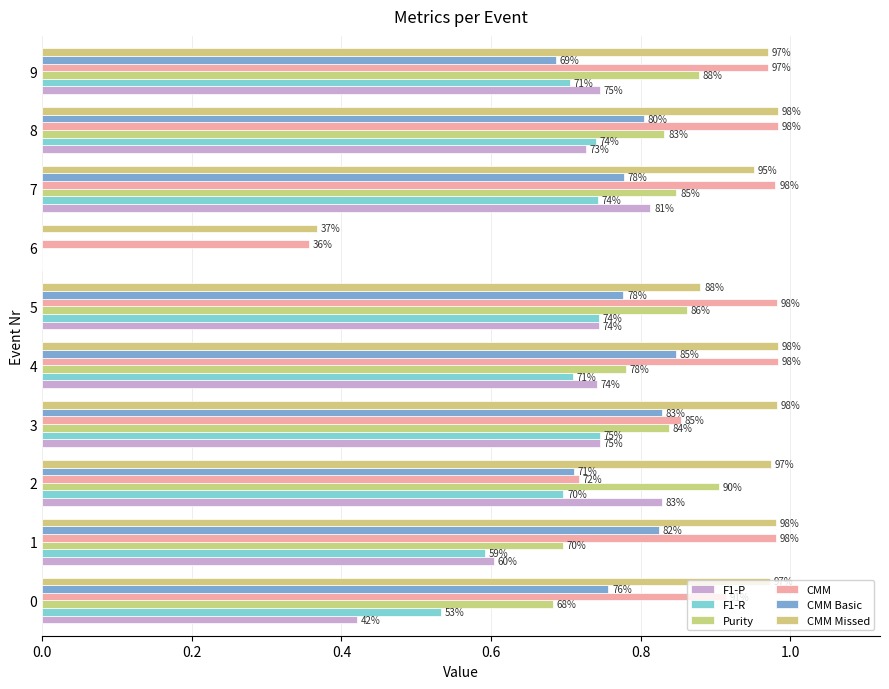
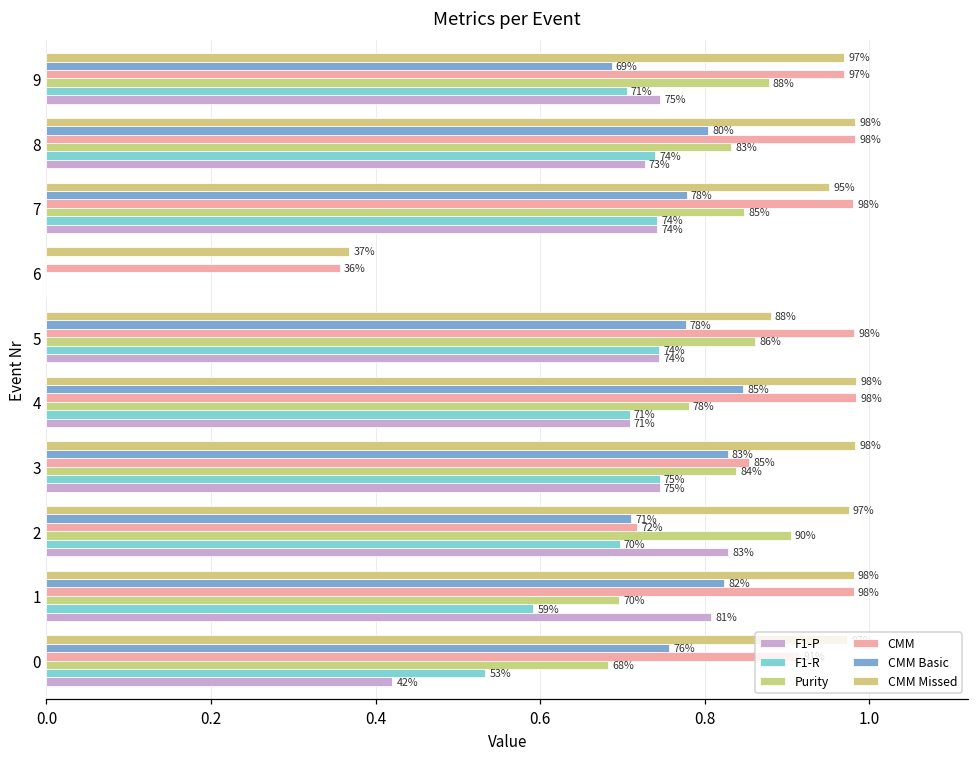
  {
    "F1-P": {
      "9": "75%",
      "8": "73%",
-     "7": "81%",
-     "4": "74%",
+     "7": "74%",
+     "4": "71%",
      "2": "83%",
-     "1": "60%",
+     "1": "81%",
      "0": "42%"
    },
    "CMM": {
      "9": "97%",
      "8": "98%",
      "7": "98%",
      "6": "36%",
      "5": "98%",
      "4": "98%",
      "3": "85%",
      "1": "98%"
    }
  }
